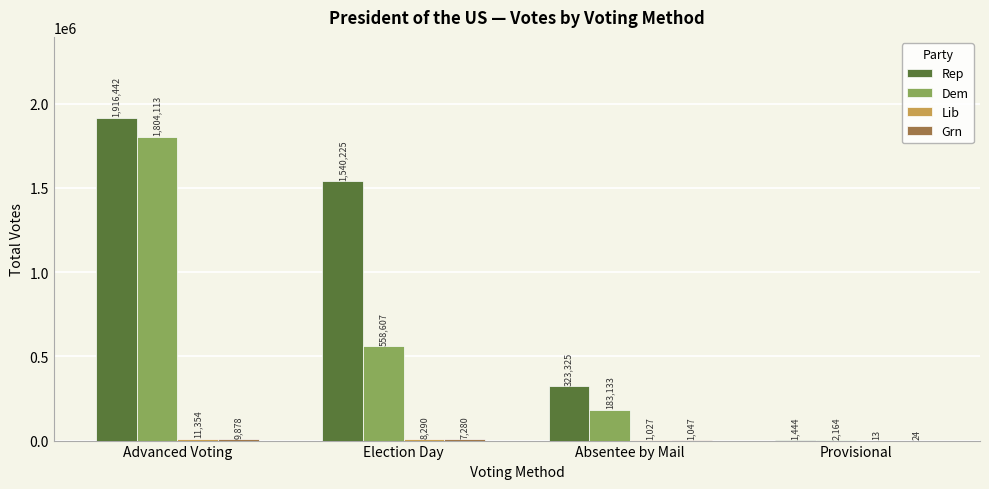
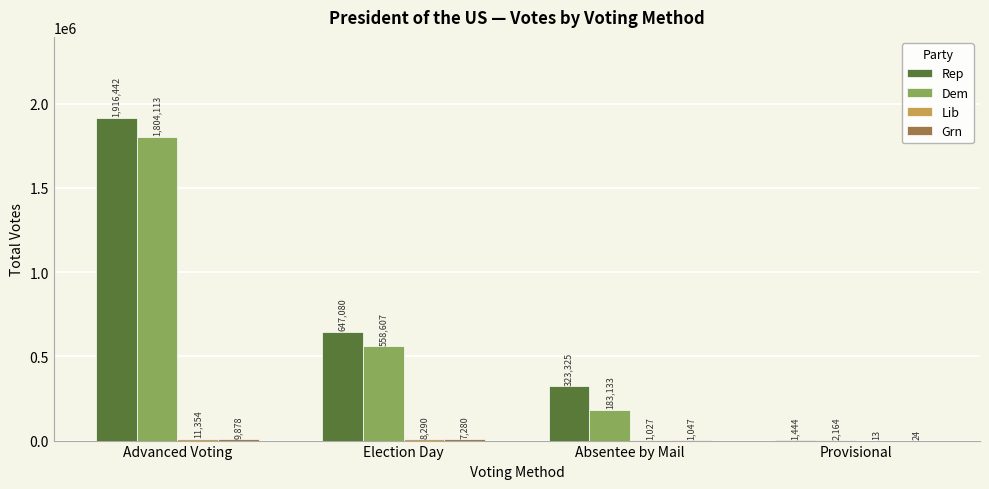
  {
    "Rep": {
      "Advanced Voting": "1,916,442",
-     "Election Day": "1,540,225",
+     "Election Day": "647,080",
      "Absentee by Mail": "323,325",
      "Provisional": "1,444"
    }
  }
